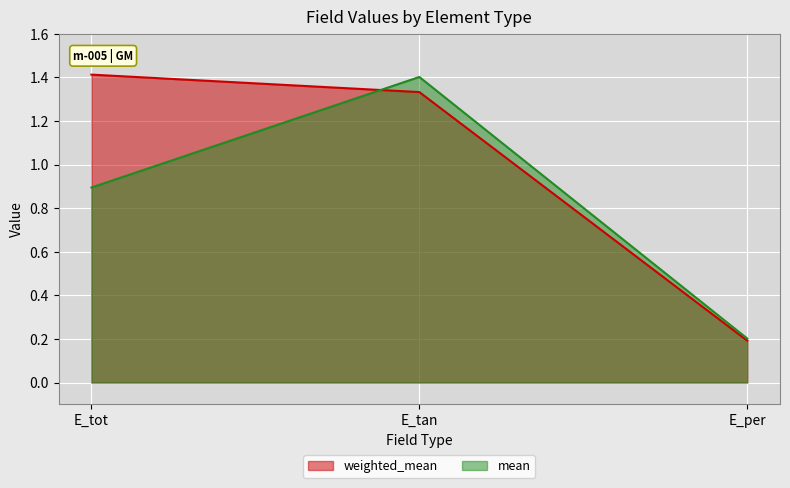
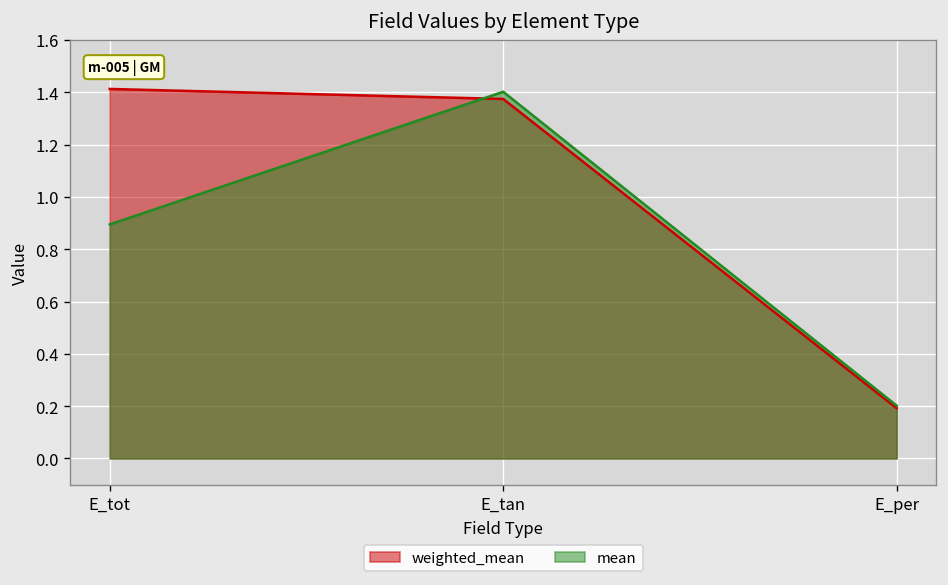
  {
    "weighted_mean": {
      "E_tot": 1.41,
-     "E_tan": 1.33
+     "E_tan": 1.37
    },
    "mean": {
      "E_tot": 0.89,
      "E_tan": 1.40
    }
  }
